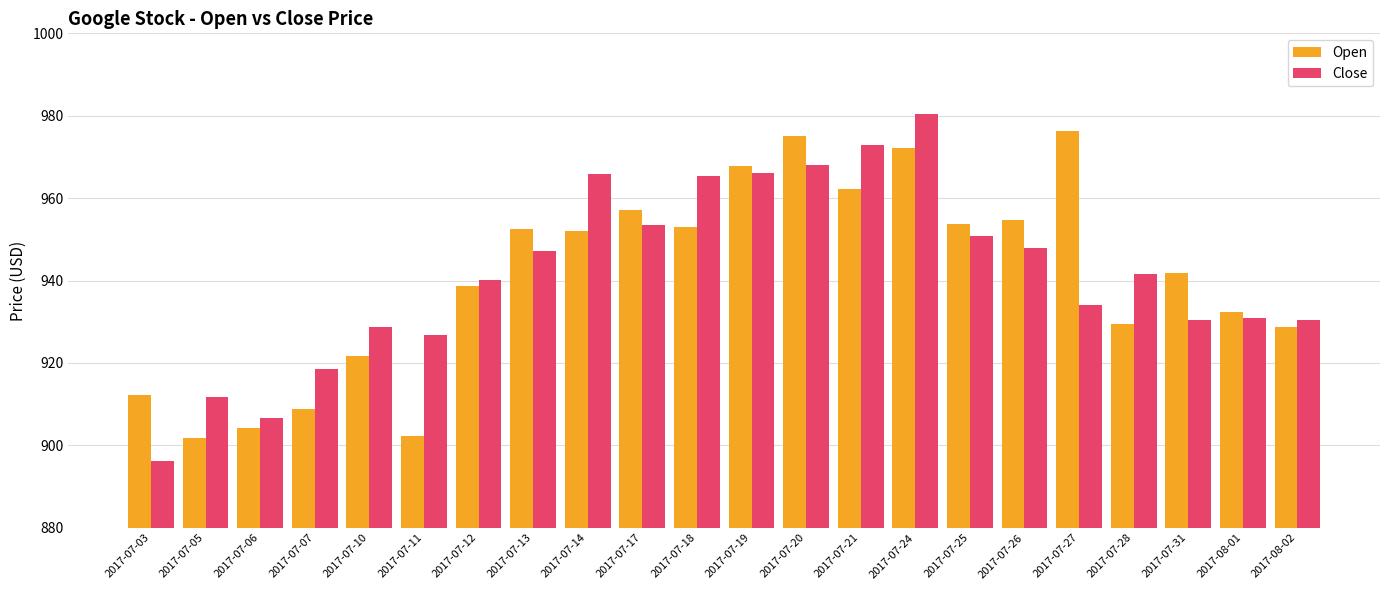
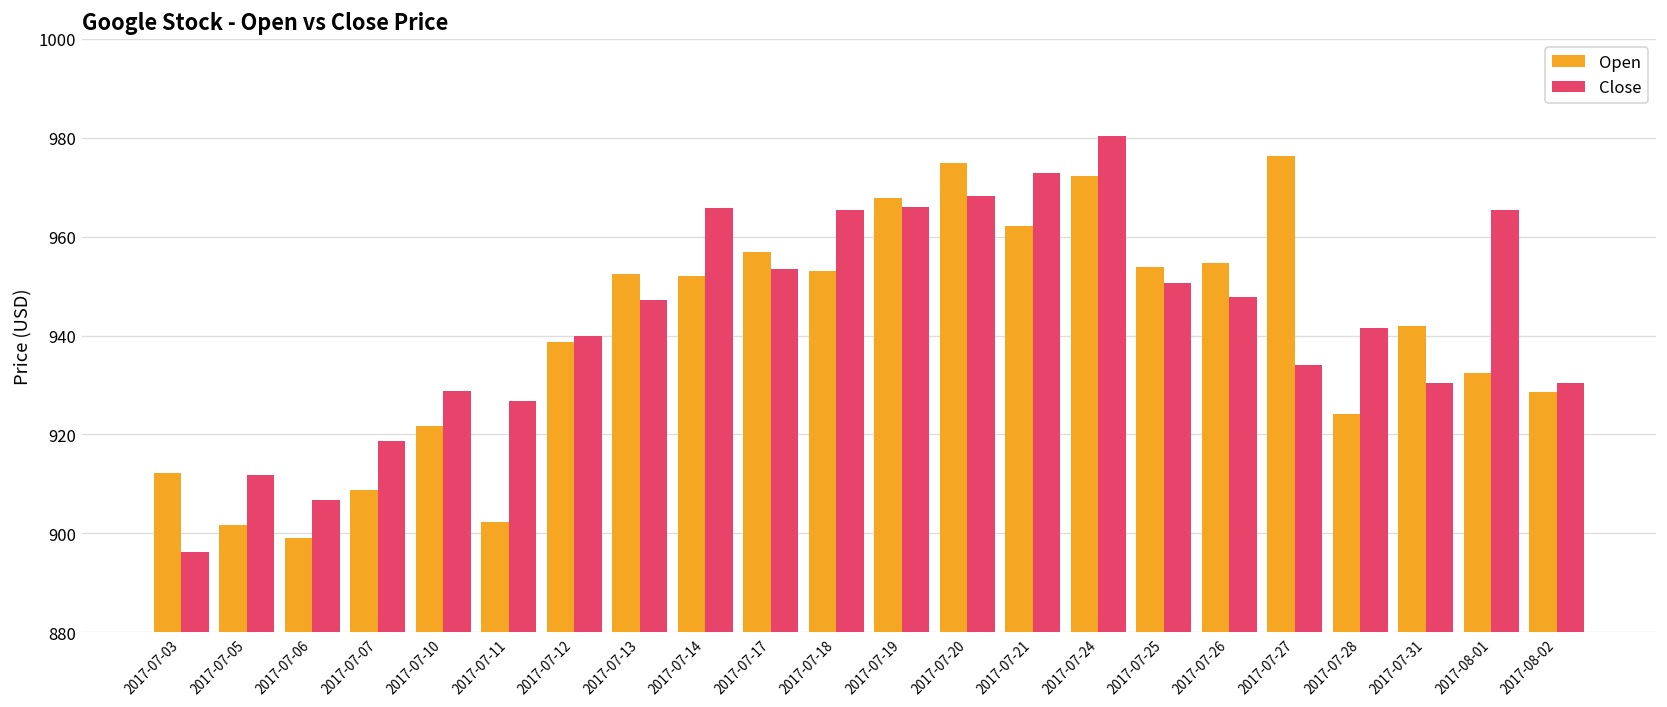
  {
    "Open": {
      "2017-07-03": 912,
      "2017-07-05": 902,
-     "2017-07-06": 904,
+     "2017-07-06": 899,
      "2017-07-07": 909,
      "2017-07-10": 922,
      "2017-07-11": 902,
      "2017-07-12": 939,
      "2017-07-13": 953,
      "2017-07-14": 952,
      "2017-07-17": 957,
      "2017-07-18": 953,
      "2017-07-19": 968,
      "2017-07-20": 975,
      "2017-07-21": 962,
      "2017-07-24": 972,
      "2017-07-25": 954,
      "2017-07-26": 955,
      "2017-07-27": 976,
-     "2017-07-28": 929,
+     "2017-07-28": 924,
      "2017-07-31": 942,
      "2017-08-01": 932,
      "2017-08-02": 929
    },
    "Close": {
      "2017-07-03": 896,
      "2017-07-05": 912,
      "2017-07-06": 907,
      "2017-07-07": 919,
      "2017-07-10": 929,
      "2017-07-11": 927,
      "2017-07-12": 940,
      "2017-07-13": 947,
      "2017-07-14": 966,
      "2017-07-17": 953,
      "2017-07-18": 965,
      "2017-07-19": 966,
      "2017-07-20": 968,
      "2017-07-21": 973,
      "2017-07-24": 980,
      "2017-07-25": 951,
      "2017-07-26": 948,
      "2017-07-27": 934,
      "2017-07-28": 942,
      "2017-07-31": 931,
-     "2017-08-01": 931,
+     "2017-08-01": 965,
      "2017-08-02": 930
    }
  }
